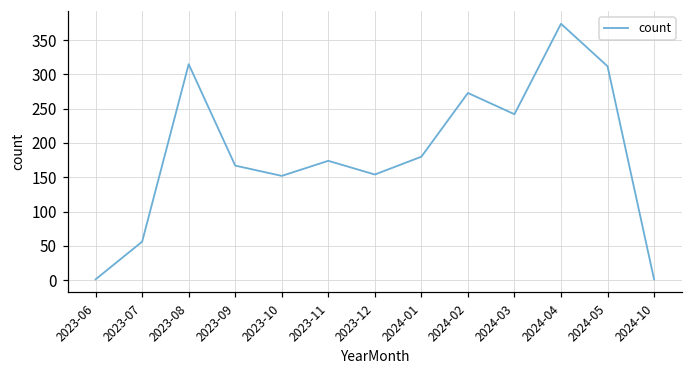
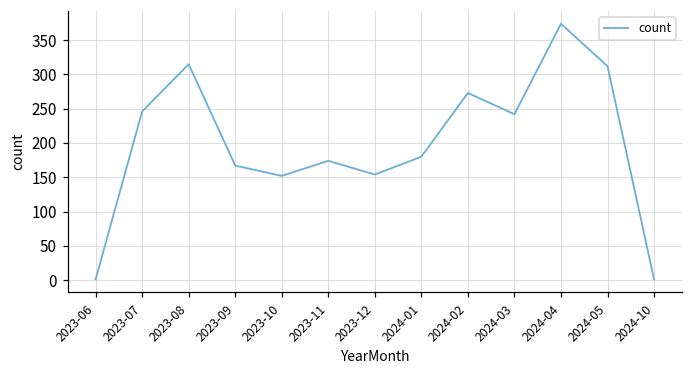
  {
    "2023-06": 0,
-   "2023-07": 60,
+   "2023-07": 250,
    "2023-08": 320,
    "2023-09": 170,
    "2023-10": 150,
    "2023-11": 170,
    "2023-12": 150,
    "2024-01": 180,
    "2024-02": 270,
    "2024-03": 240,
    "2024-04": 370,
    "2024-05": 310,
    "2024-10": 0
  }
